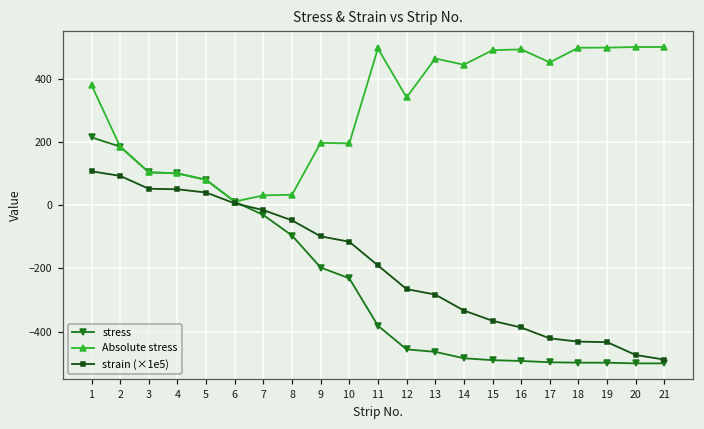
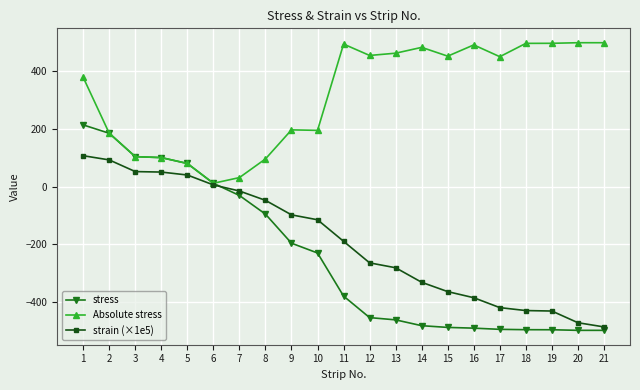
  {
    "Absolute stress": {
      "1": 380,
      "7": 30,
-     "8": 30,
+     "8": 100,
      "9": 200,
      "10": 200,
      "11": 500,
-     "12": 340,
+     "12": 460,
      "13": 460,
-     "14": 440,
-     "15": 490,
+     "14": 480,
+     "15": 450,
      "16": 490,
      "17": 450,
      "18": 500,
      "19": 500,
      "20": 500,
      "21": 500
    }
  }
